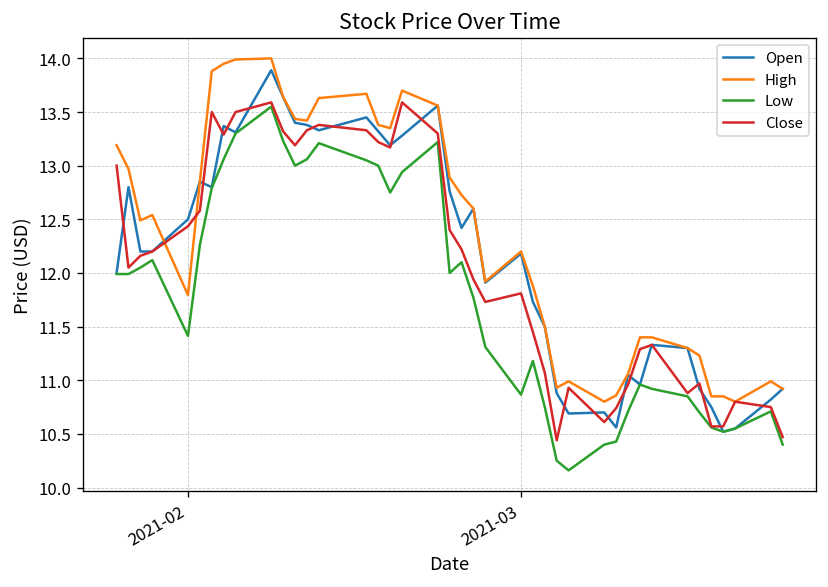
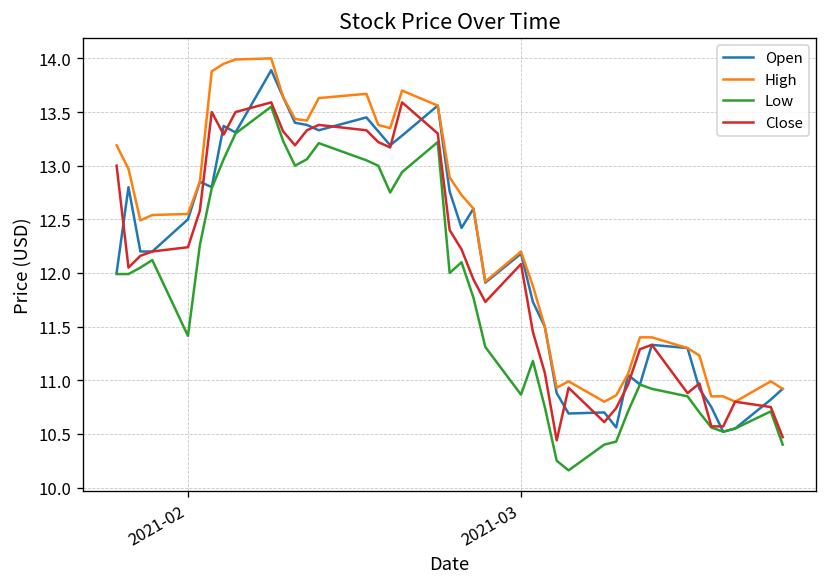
  {
    "Open": {
      "2021-02": 12.5
    },
    "High": {
-     "2021-02": 11.8
+     "2021-02": 12.6
    },
    "Low": {
      "2021-02": 11.4,
      "2021-03": 10.9
    },
    "Close": {
-     "2021-02": 12.4,
-     "2021-03": 11.8
+     "2021-02": 12.2,
+     "2021-03": 12.1
    }
  }
